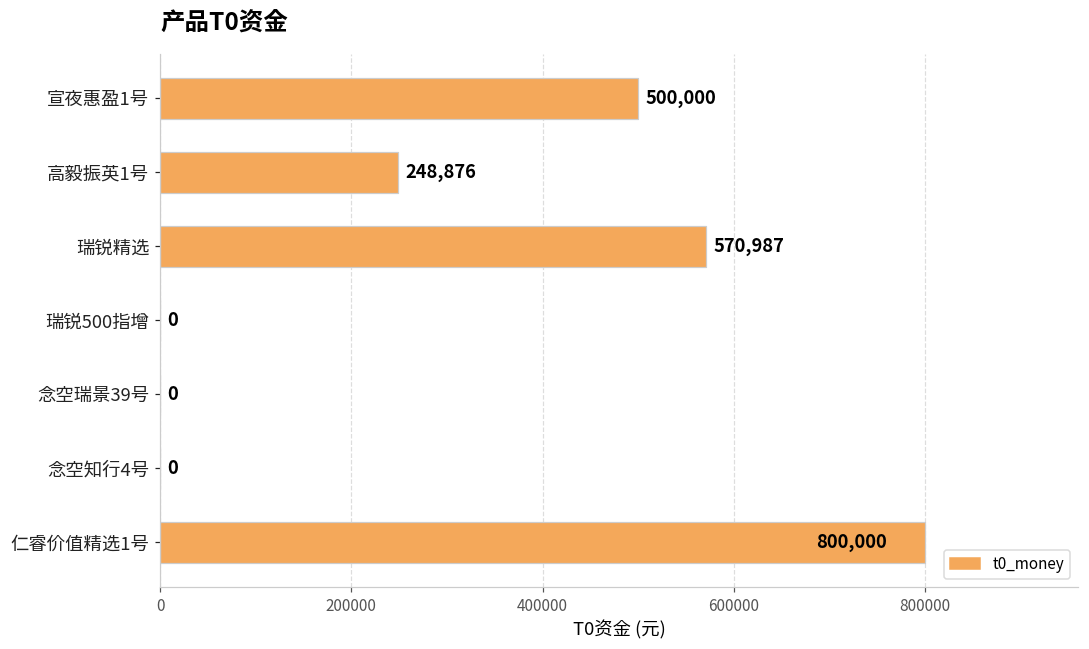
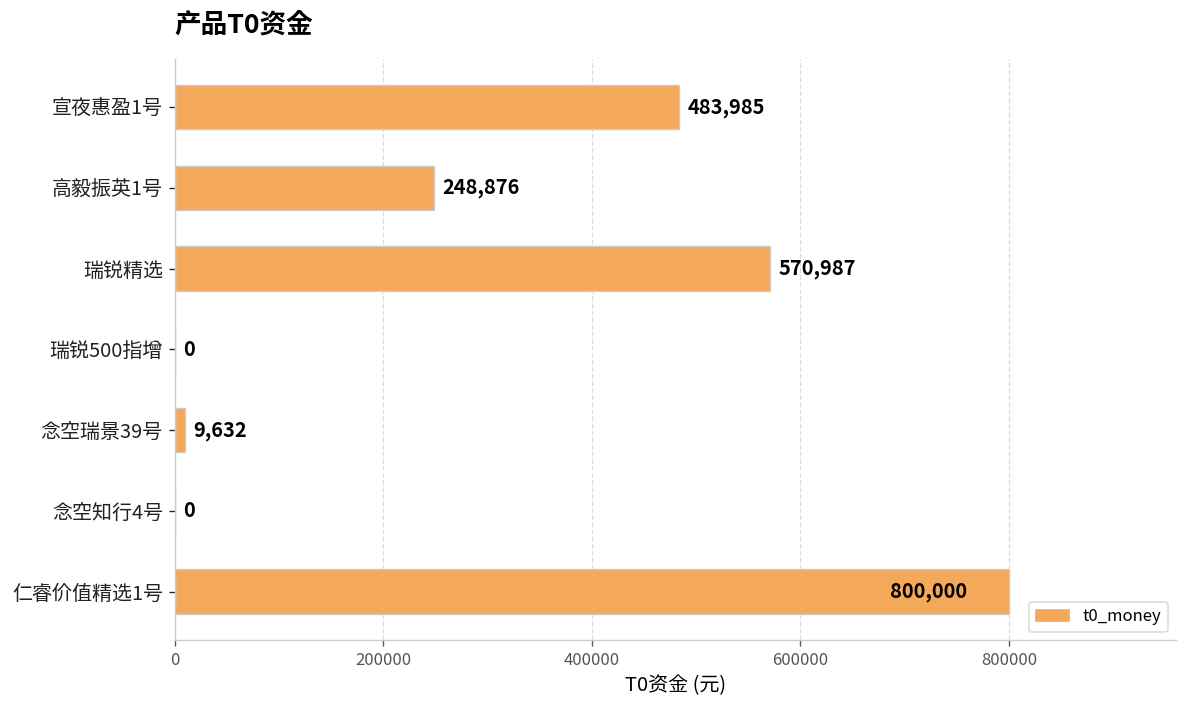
  {
-   "宣夜惠盈1号": "500,000",
+   "宣夜惠盈1号": "483,985",
    "高毅振英1号": "248,876",
    "瑞锐精选": "570,987",
    "瑞锐500指增": "0",
-   "念空瑞景39号": "0",
+   "念空瑞景39号": "9,632",
    "念空知行4号": "0",
    "仁睿价值精选1号": "800,000"
  }
